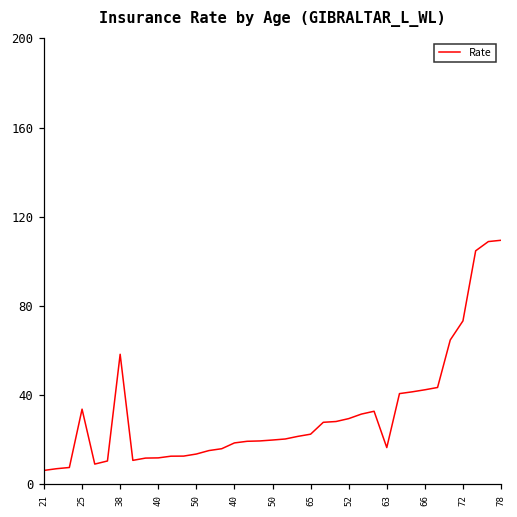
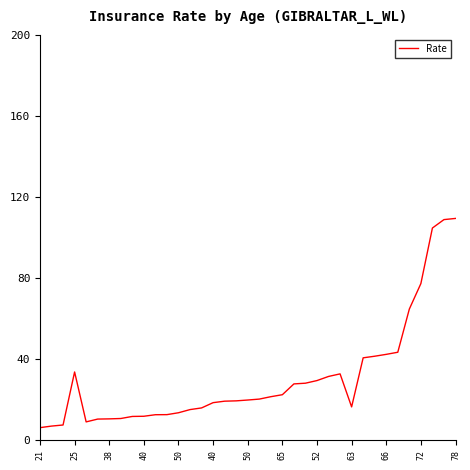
  {
    "25": 34,
-   "38": 58,
+   "38": 11,
    "65": 22,
    "63": 16,
    "66": 42,
-   "72": 73,
+   "72": 77,
    "78": 109
  }
